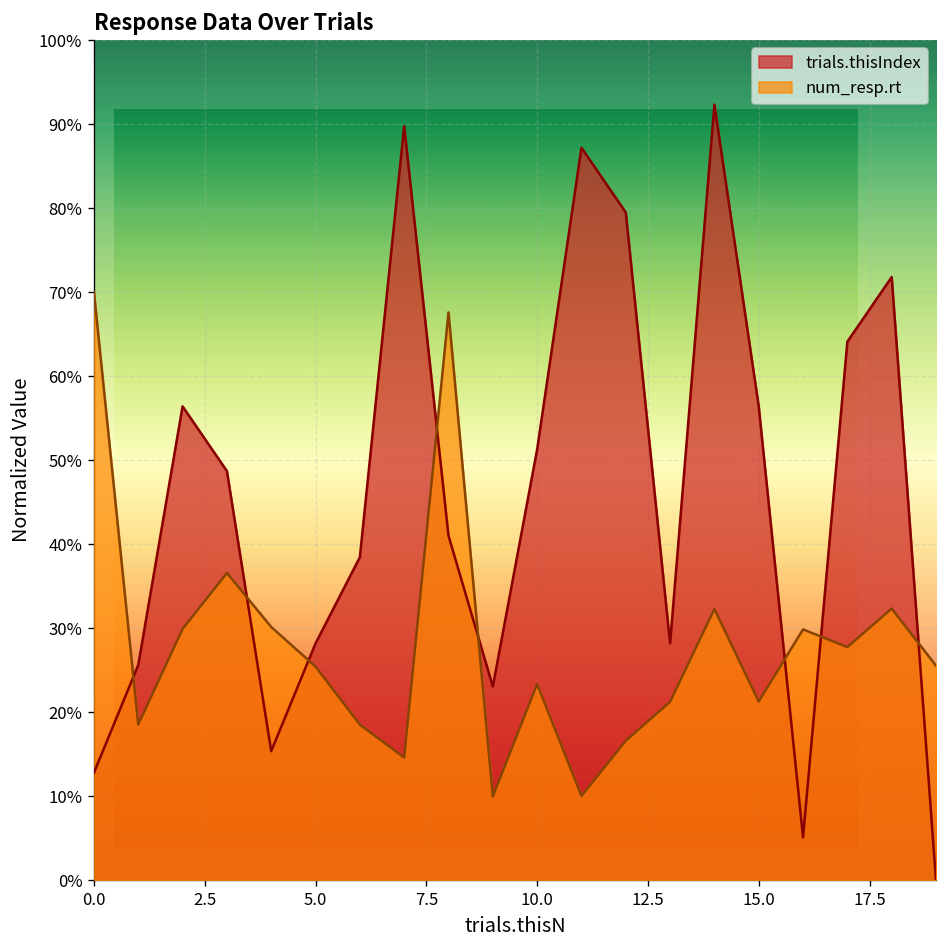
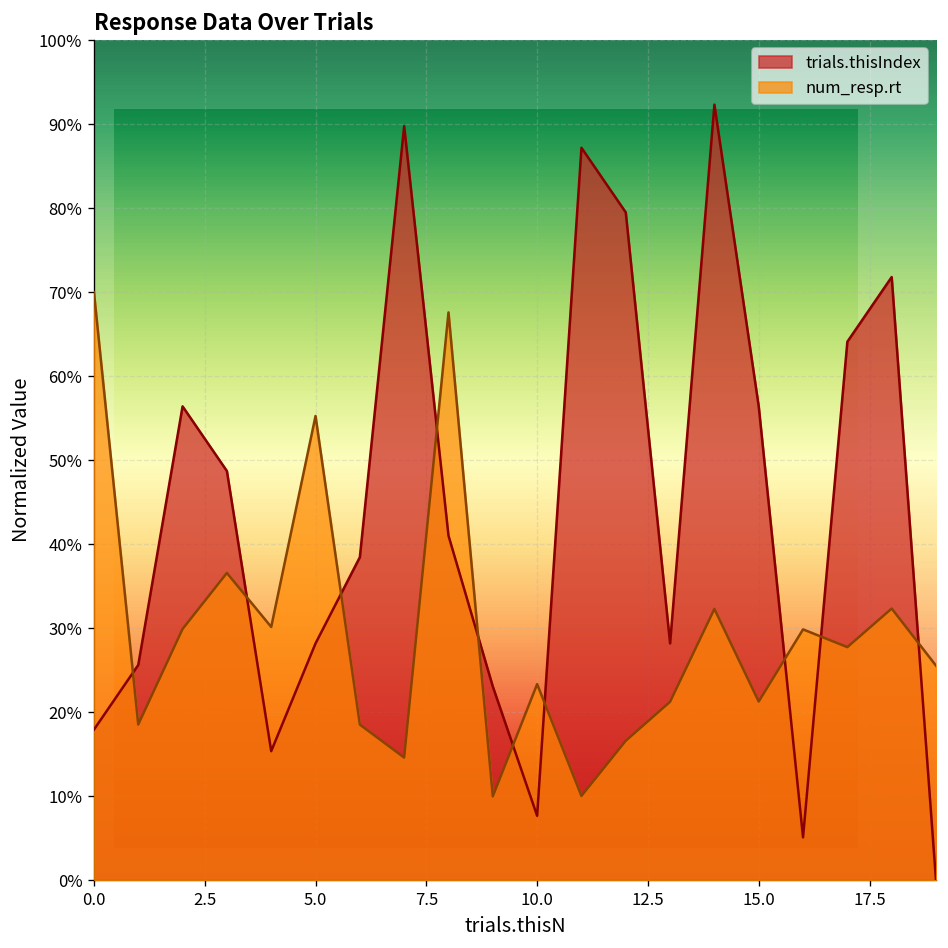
  {
    "Response Data Over Trials": {
      "trials.thisIndex": {
-       "0.0": "13%",
+       "0.0": "18%",
        "5.0": "28%",
-       "10.0": "51%",
+       "10.0": "8%",
        "15.0": "56%"
      },
      "num_resp.rt": {
        "0.0": "70%",
-       "5.0": "25%",
+       "5.0": "55%",
        "10.0": "23%",
        "15.0": "21%"
      }
    }
  }
